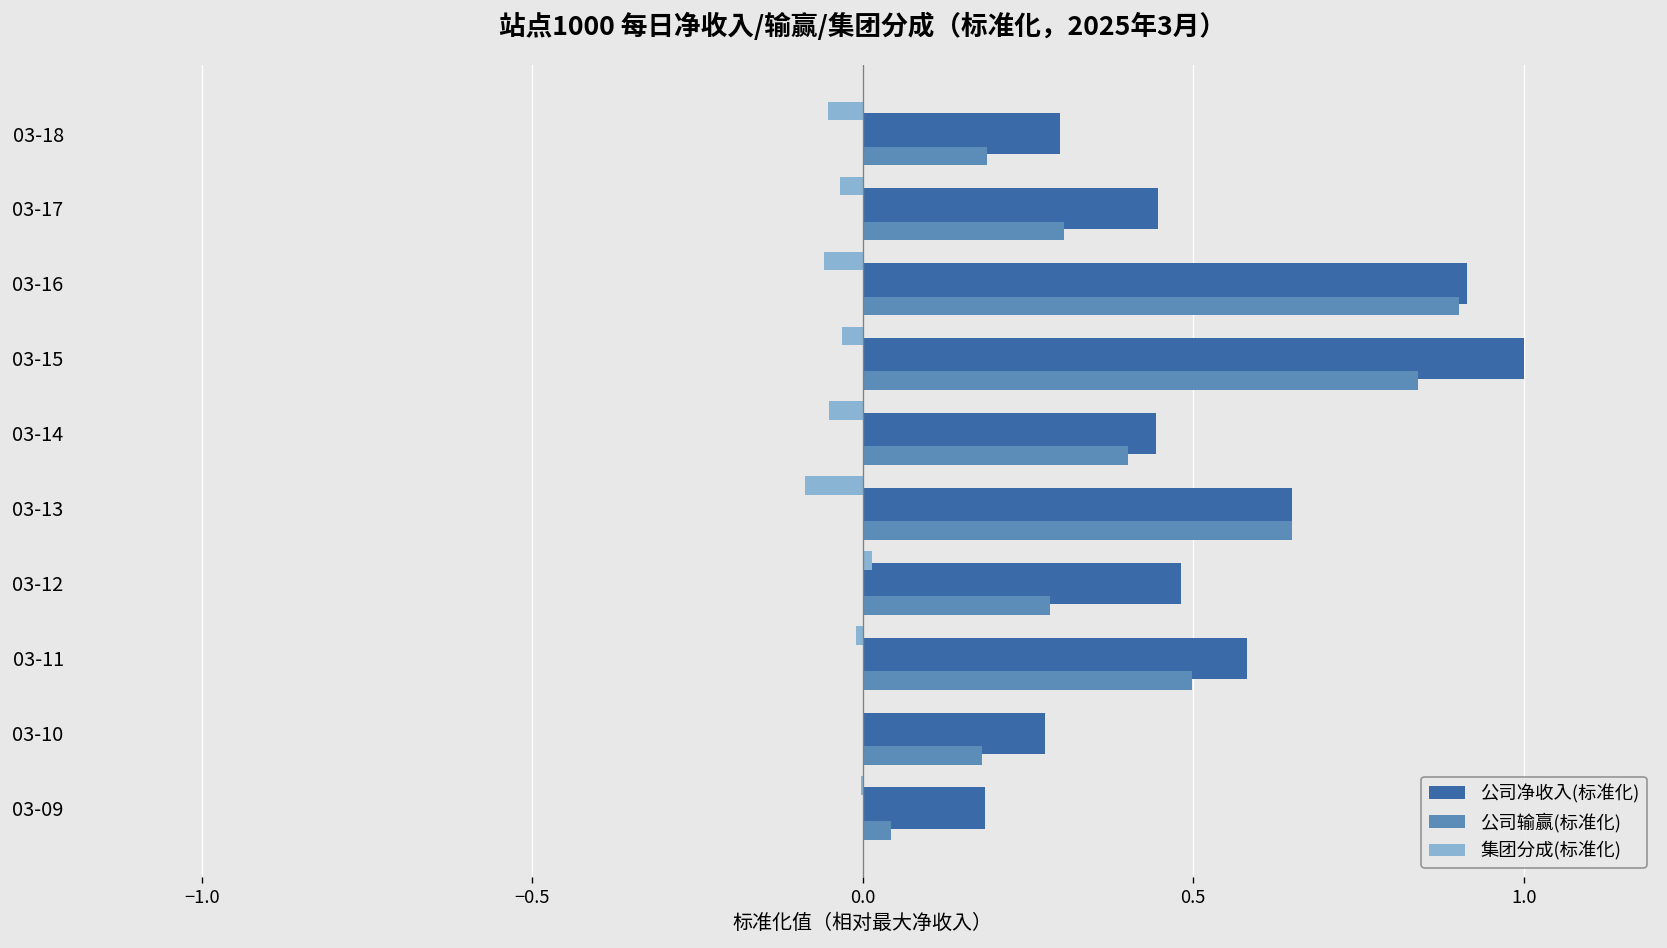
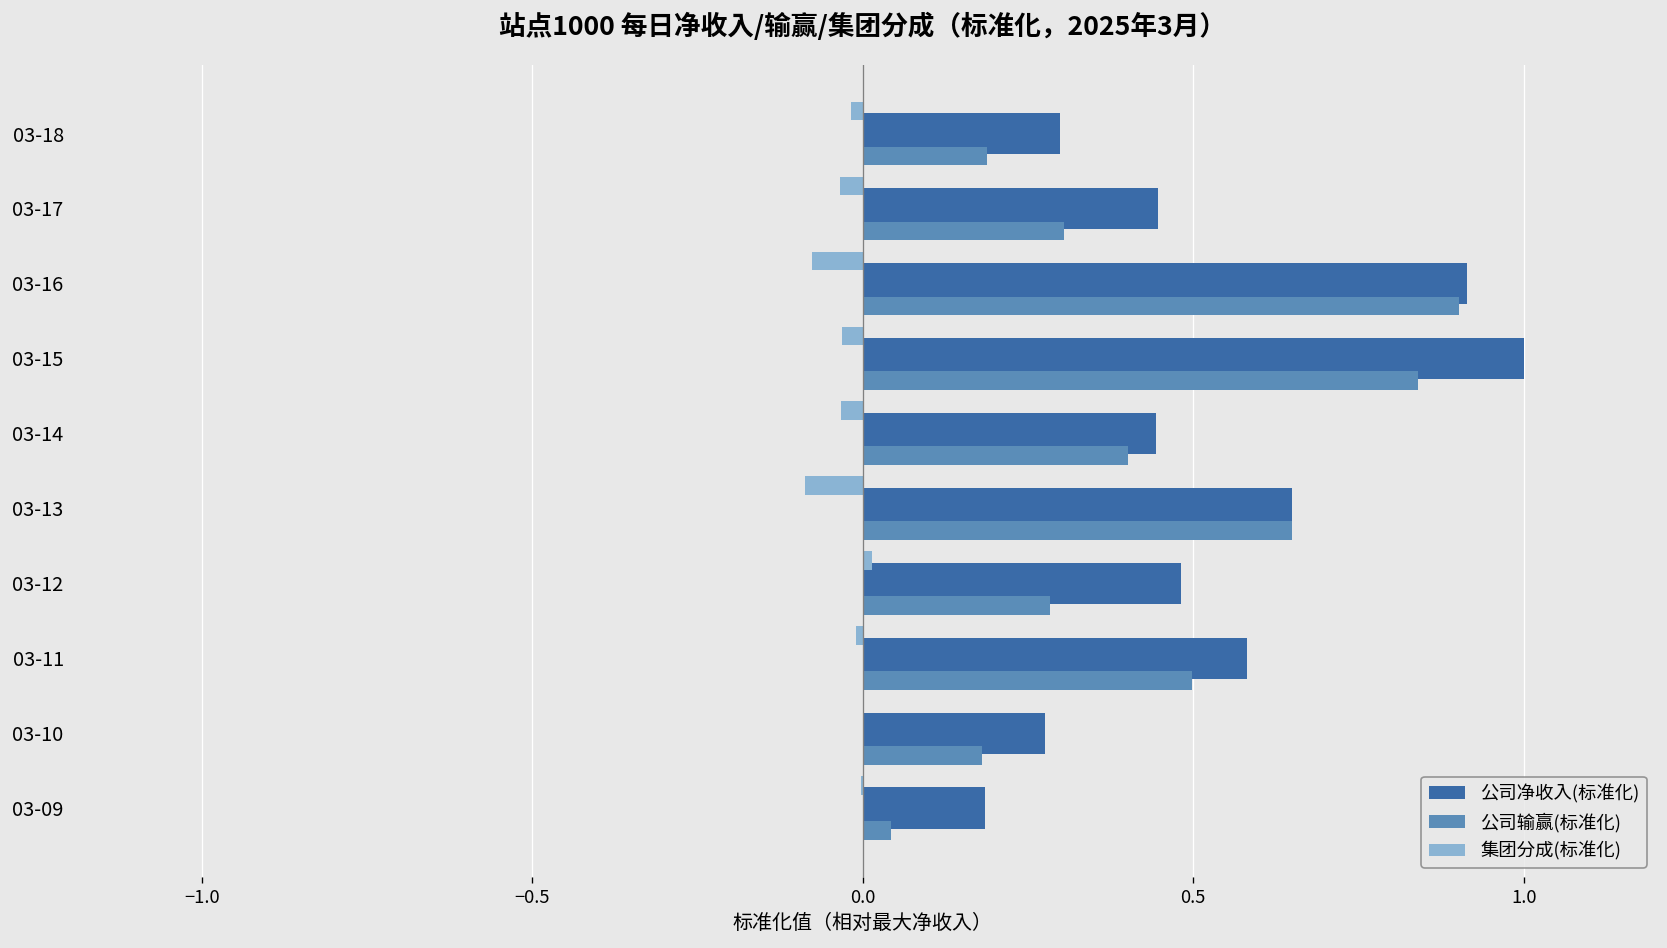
  {
    "集团分成(标准化)": {
-     "03-18": -0.05,
+     "03-18": -0.02,
      "03-17": -0.03,
-     "03-16": -0.06,
+     "03-16": -0.08,
      "03-15": -0.03,
-     "03-14": -0.05,
+     "03-14": -0.03,
      "03-13": -0.09,
      "03-12": 0.01,
      "03-11": -0.01
    }
  }
